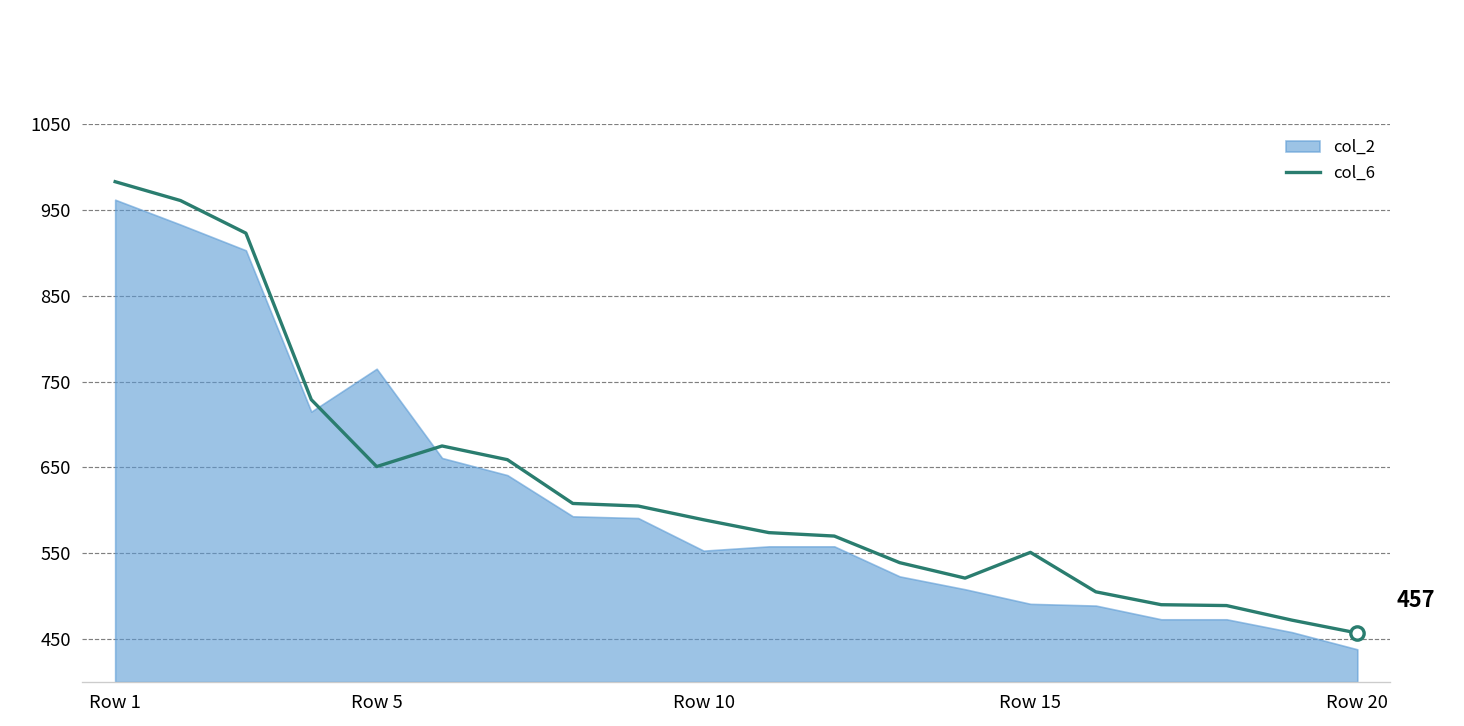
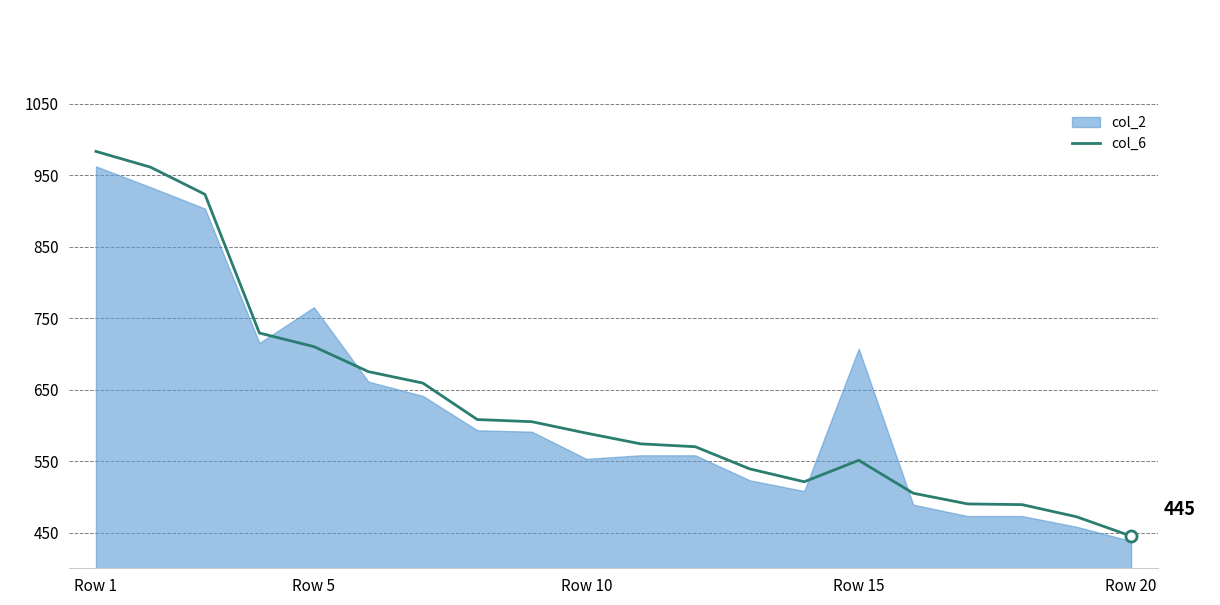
  {
    "col_2": {
      "Row 1": 960,
      "Row 5": 770,
      "Row 10": 550,
-     "Row 15": 490,
+     "Row 15": 710,
      "Row 20": 440
    },
    "col_6": {
-     "Row 5": 650,
-     "Row 20": 457
+     "Row 5": 710,
+     "Row 20": 445
    }
  }
